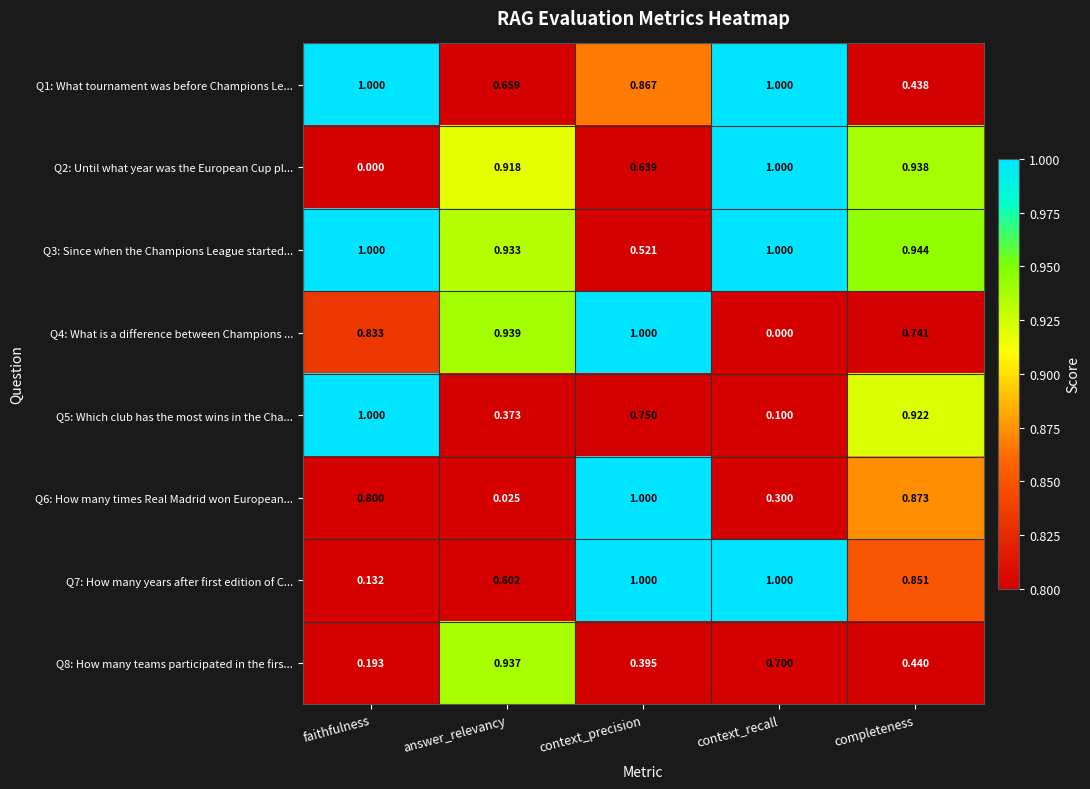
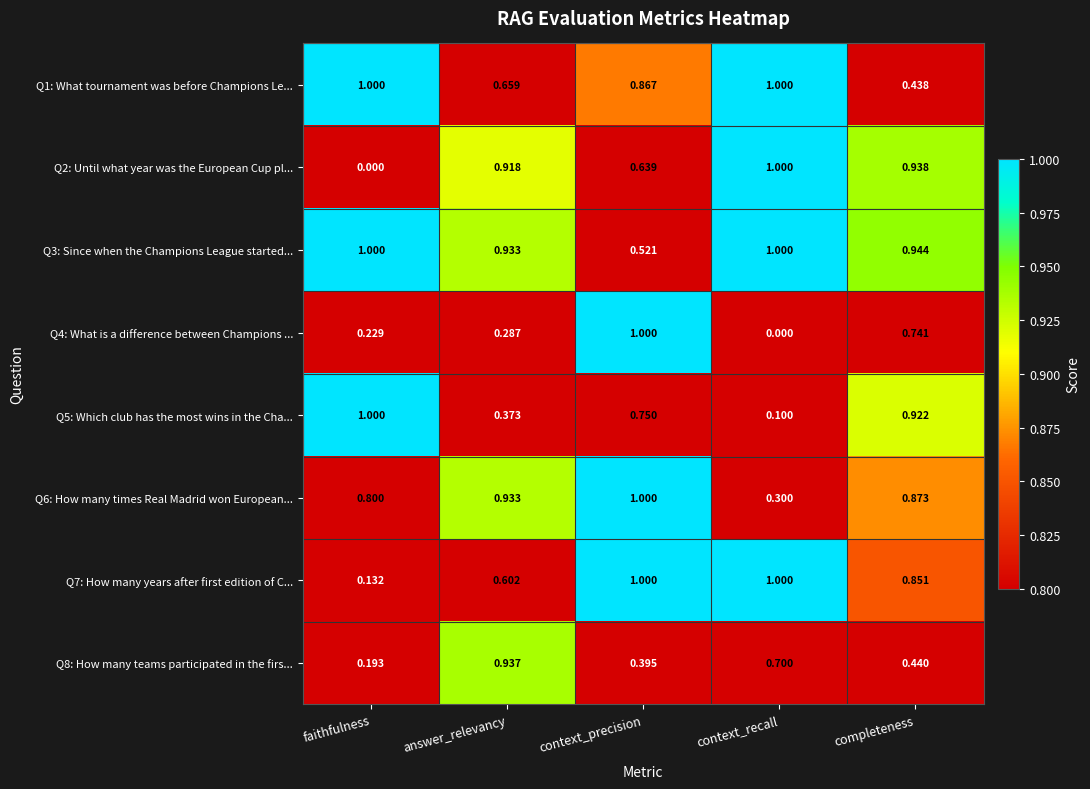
  {
    "Q1: What tournament was before Champions Le...": {
      "faithfulness": 1.000,
      "answer_relevancy": 0.659,
      "context_precision": 0.867,
      "context_recall": 1.000,
      "completeness": 0.438
    },
    "Q2: Until what year was the European Cup pl...": {
      "faithfulness": 0.000,
      "answer_relevancy": 0.918,
      "context_precision": 0.639,
      "context_recall": 1.000,
      "completeness": 0.938
    },
    "Q3: Since when the Champions League started...": {
      "faithfulness": 1.000,
      "answer_relevancy": 0.933,
      "context_precision": 0.521,
      "context_recall": 1.000,
      "completeness": 0.944
    },
    "Q4: What is a difference between Champions ...": {
-     "faithfulness": 0.833,
-     "answer_relevancy": 0.939,
+     "faithfulness": 0.229,
+     "answer_relevancy": 0.287,
      "context_precision": 1.000,
      "context_recall": 0.000,
      "completeness": 0.741
    },
    "Q5: Which club has the most wins in the Cha...": {
      "faithfulness": 1.000,
      "answer_relevancy": 0.373,
      "context_precision": 0.750,
      "context_recall": 0.100,
      "completeness": 0.922
    },
    "Q6: How many times Real Madrid won European...": {
      "faithfulness": 0.800,
-     "answer_relevancy": 0.025,
+     "answer_relevancy": 0.933,
      "context_precision": 1.000,
      "context_recall": 0.300,
      "completeness": 0.873
    },
    "Q7: How many years after first edition of C...": {
      "faithfulness": 0.132,
      "answer_relevancy": 0.602,
      "context_precision": 1.000,
      "context_recall": 1.000,
      "completeness": 0.851
    },
    "Q8: How many teams participated in the firs...": {
      "faithfulness": 0.193,
      "answer_relevancy": 0.937,
      "context_precision": 0.395,
      "context_recall": 0.700,
      "completeness": 0.440
    }
  }
